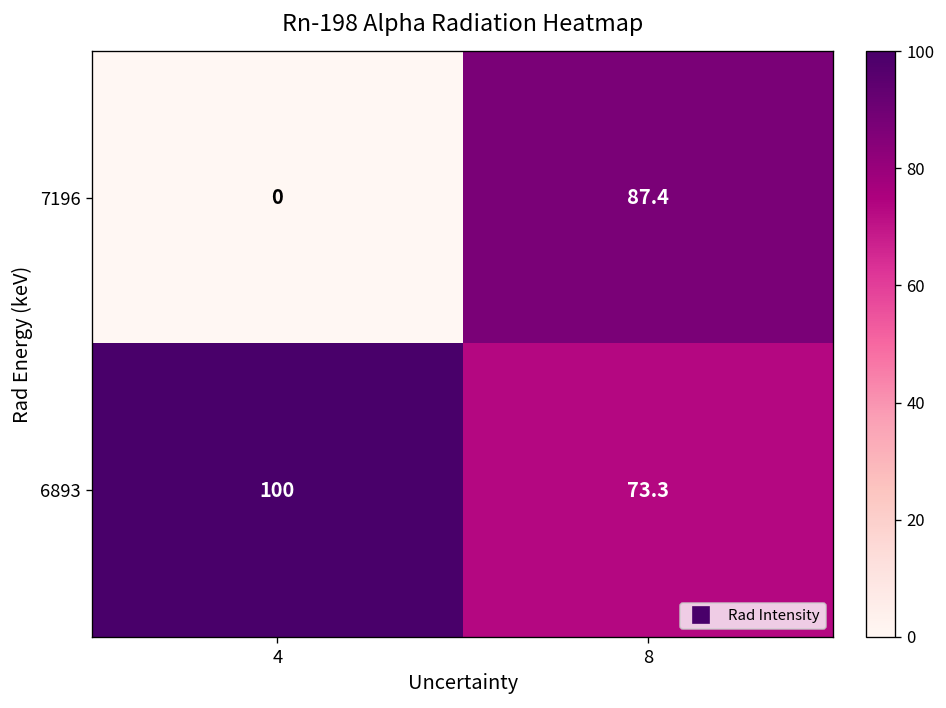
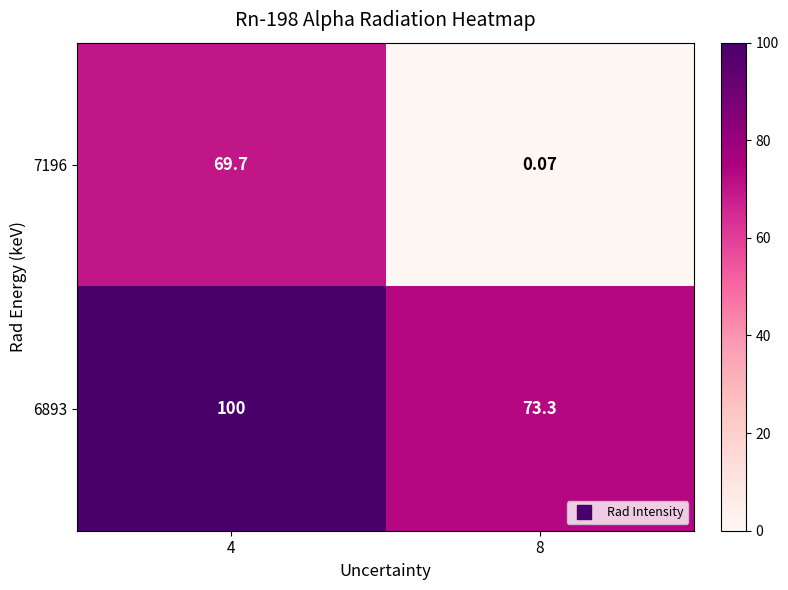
  {
    "7196": {
-     "4": 0,
-     "8": 87.4
+     "4": 69.7,
+     "8": 0.07
    },
    "6893": {
      "4": 100,
      "8": 73.3
    }
  }
